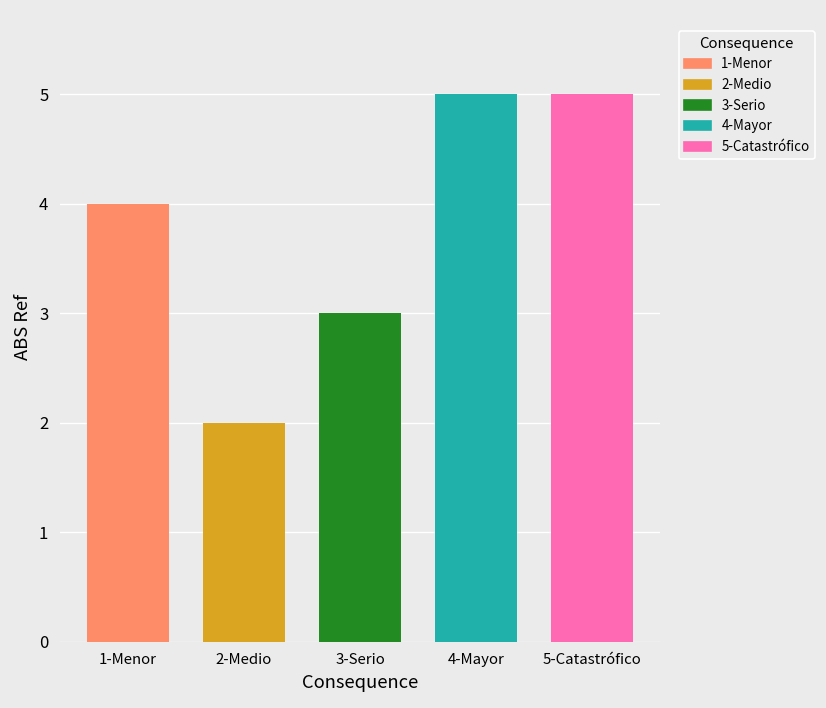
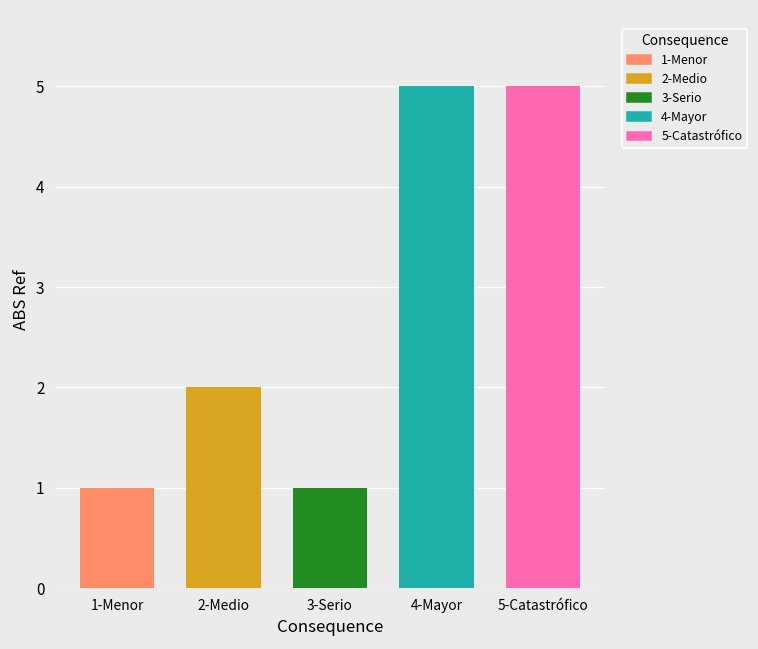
  {
-   "1-Menor": 4,
+   "1-Menor": 1,
    "2-Medio": 2,
-   "3-Serio": 3,
+   "3-Serio": 1,
    "4-Mayor": 5,
    "5-Catastrófico": 5
  }
